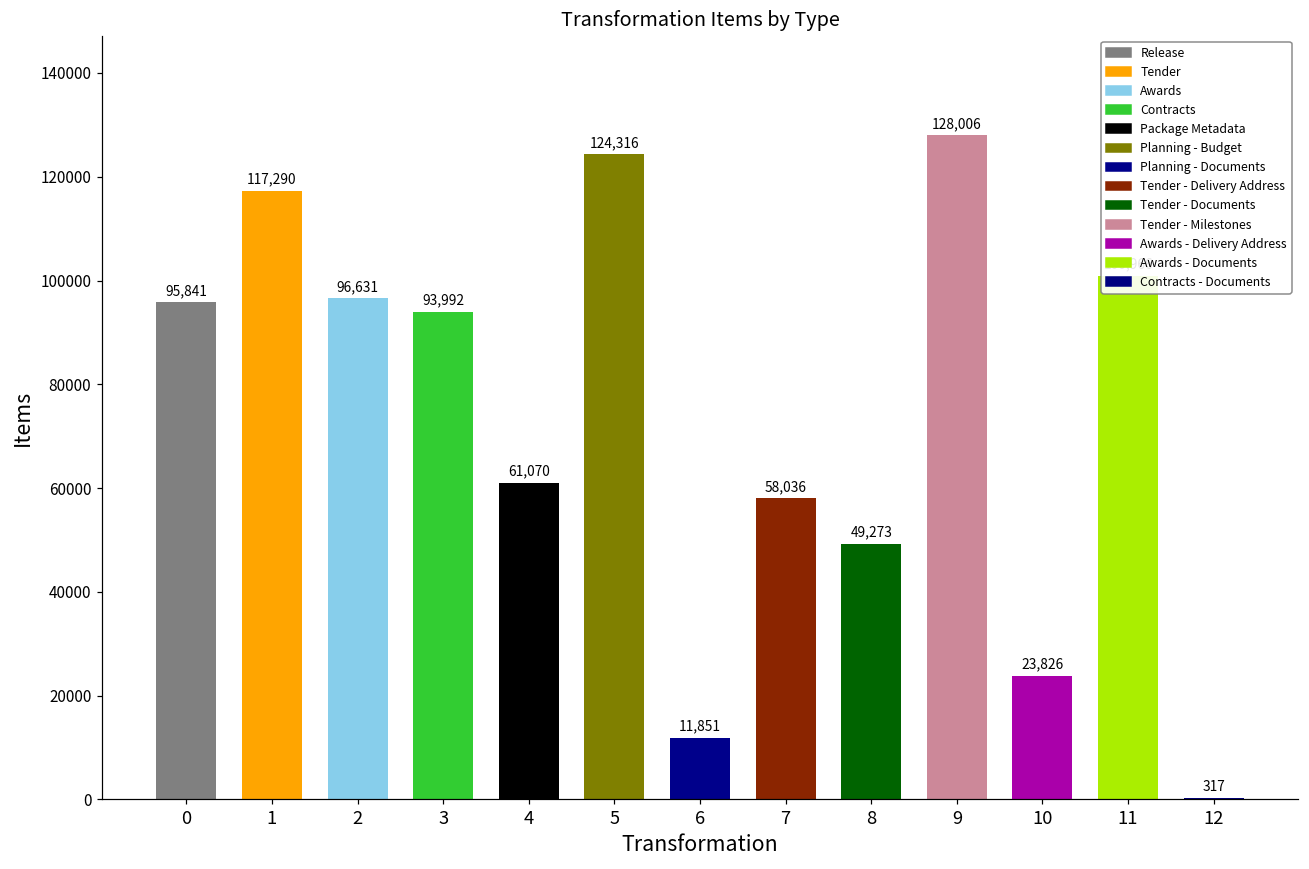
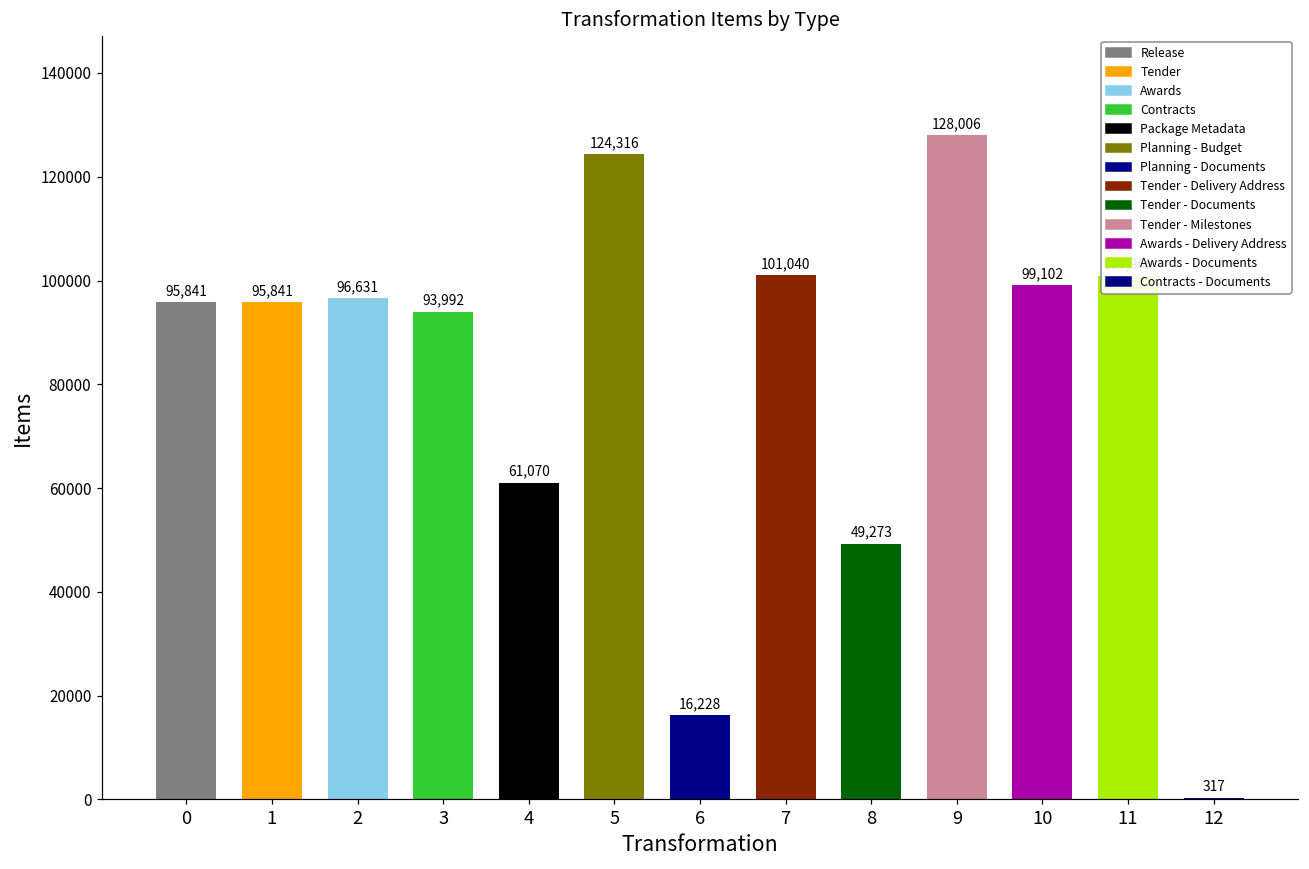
  {
    "0": "95,841",
-   "1": "117,290",
+   "1": "95,841",
    "2": "96,631",
    "3": "93,992",
    "4": "61,070",
    "5": "124,316",
-   "6": "11,851",
-   "7": "58,036",
+   "6": "16,228",
+   "7": "101,040",
    "8": "49,273",
    "9": "128,006",
-   "10": "23,826",
+   "10": "99,102",
    "12": "317"
  }
